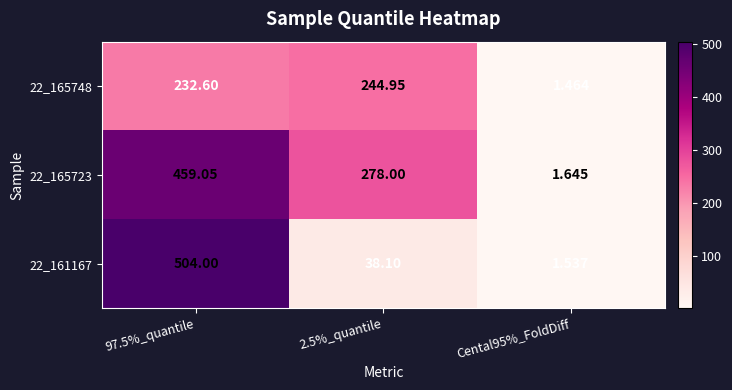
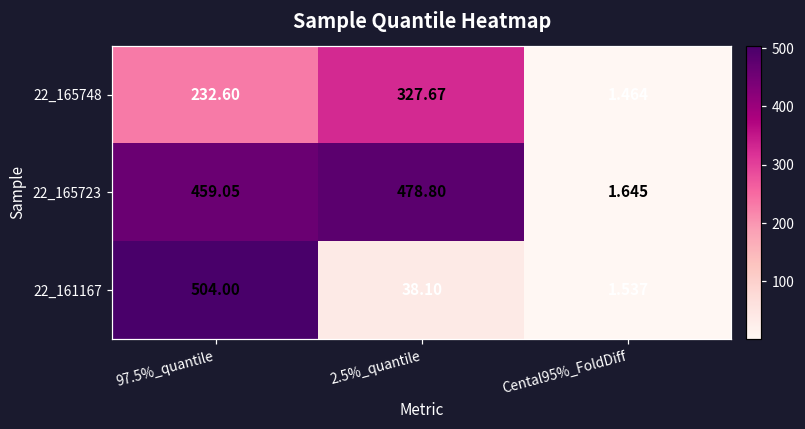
  {
    "22_165748": {
      "97.5%_quantile": 232.60,
-     "2.5%_quantile": 244.95
+     "2.5%_quantile": 327.67
    },
    "22_165723": {
      "97.5%_quantile": 459.05,
-     "2.5%_quantile": 278.00,
+     "2.5%_quantile": 478.80,
      "Cental95%_FoldDiff": 1.645
    },
    "22_161167": {
      "97.5%_quantile": 504.00
    }
  }
